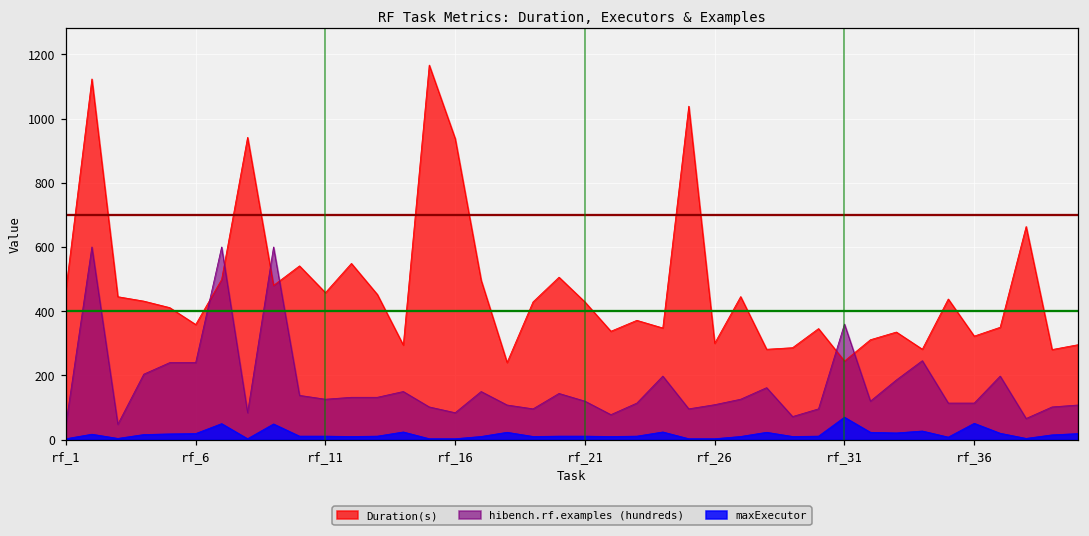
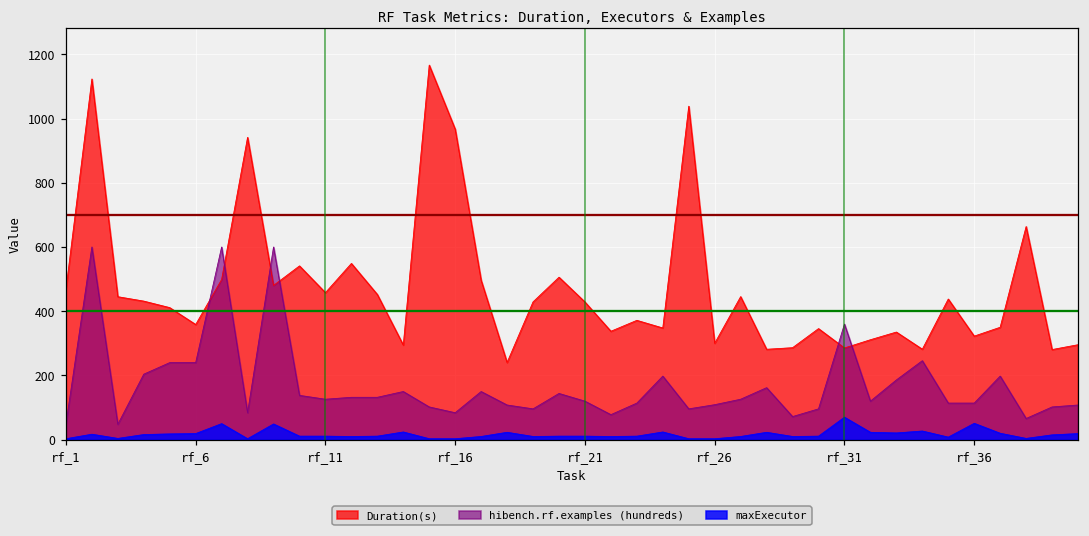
  {
    "Duration(s)": {
      "rf_1": 470,
      "rf_6": 360,
      "rf_11": 460,
-     "rf_16": 940,
+     "rf_16": 970,
      "rf_21": 430,
      "rf_26": 300,
-     "rf_31": 240,
+     "rf_31": 290,
      "rf_36": 320
    },
    "hibench.rf.examples (hundreds)": {
      "rf_1": 50,
      "rf_6": 240,
      "rf_11": 130,
      "rf_16": 80,
      "rf_21": 120,
      "rf_26": 110,
      "rf_31": 360,
      "rf_36": 110
    },
    "maxExecutor": {
      "rf_1": 0,
      "rf_6": 20,
      "rf_11": 10,
      "rf_16": 0,
      "rf_21": 10,
      "rf_26": 0,
      "rf_31": 70,
      "rf_36": 50
    }
  }
